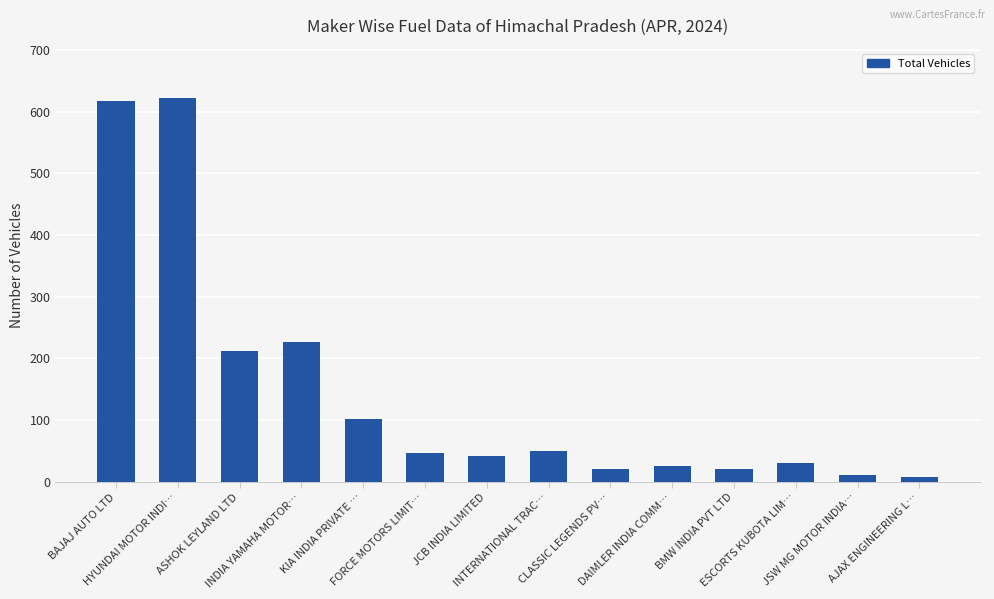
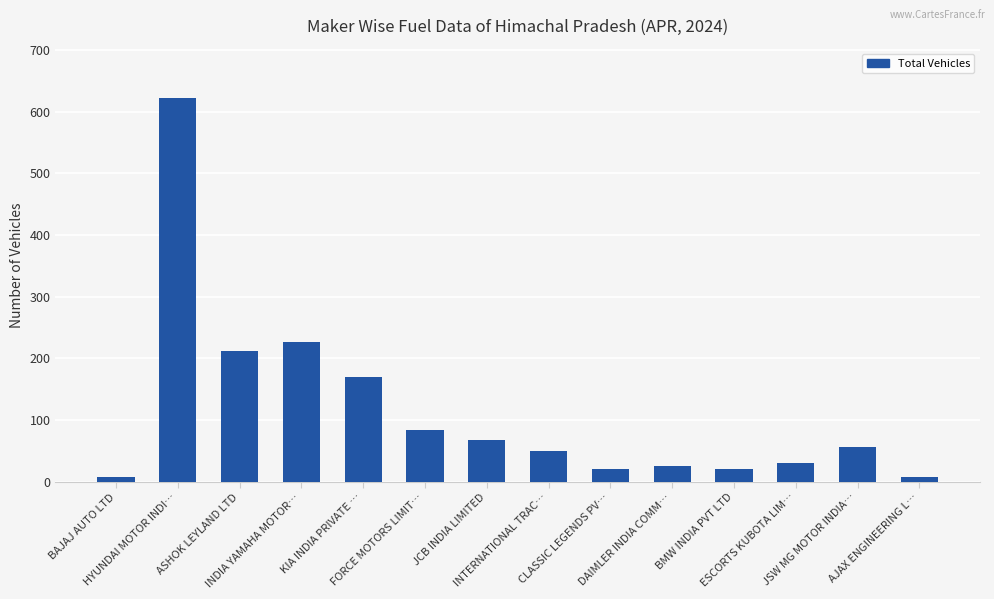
  {
-   "BAJAJ AUTO LTD": 620,
+   "BAJAJ AUTO LTD": 10,
    "HYUNDAI MOTOR INDI…": 620,
    "ASHOK LEYLAND LTD": 210,
    "INDIA YAMAHA MOTOR…": 230,
-   "KIA INDIA PRIVATE …": 100,
-   "FORCE MOTORS LIMIT…": 50,
-   "JCB INDIA LIMITED": 40,
+   "KIA INDIA PRIVATE …": 170,
+   "FORCE MOTORS LIMIT…": 80,
+   "JCB INDIA LIMITED": 70,
    "INTERNATIONAL TRAC…": 50,
    "CLASSIC LEGENDS PV…": 20,
    "DAIMLER INDIA COMM…": 30,
    "BMW INDIA PVT LTD": 20,
    "ESCORTS KUBOTA LIM…": 30,
-   "JSW MG MOTOR INDIA…": 10,
+   "JSW MG MOTOR INDIA…": 60,
    "AJAX ENGINEERING L…": 10
  }
